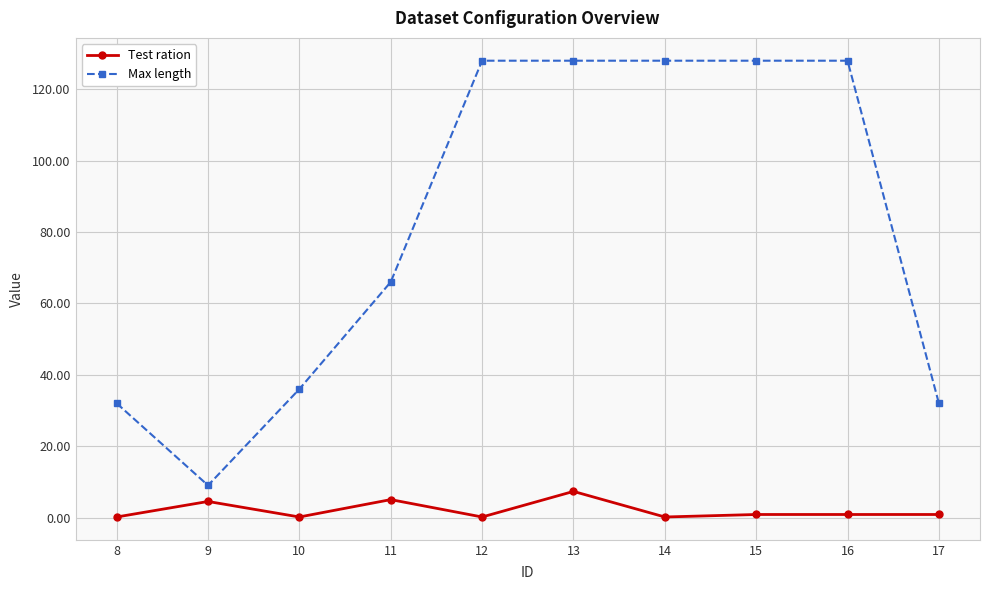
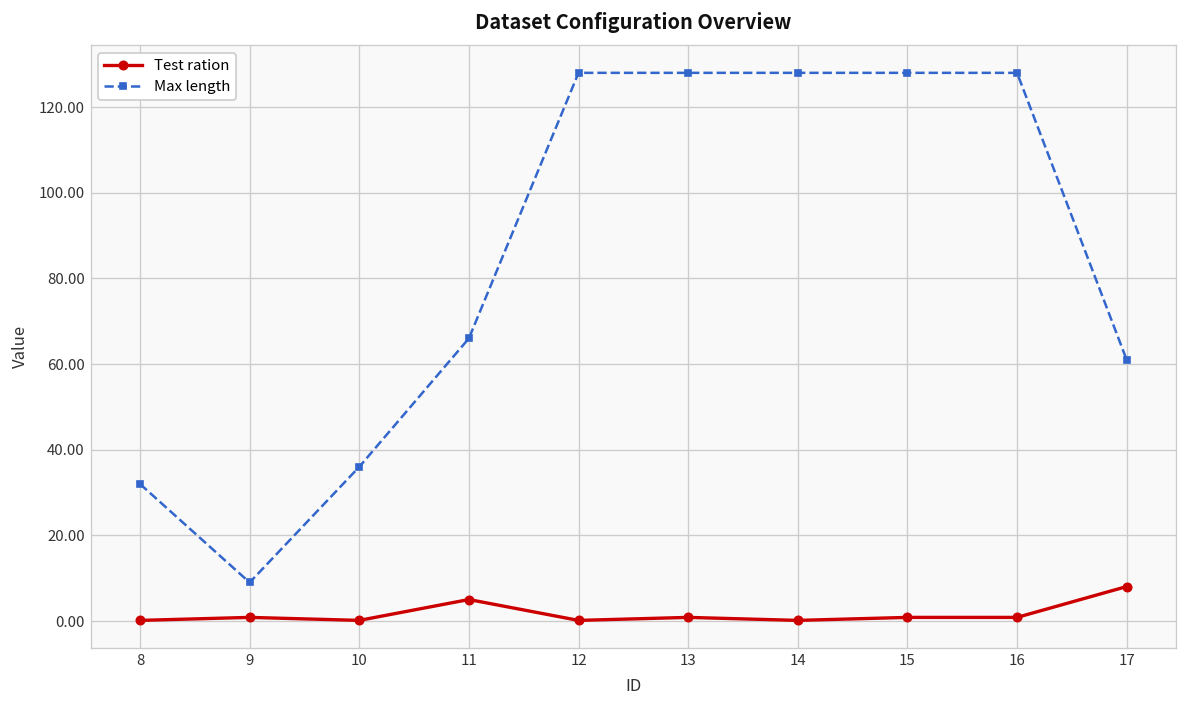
  {
    "Test ration": {
      "8": 0,
-     "9": 5,
+     "9": 1,
      "10": 0,
      "11": 5,
      "12": 0,
-     "13": 7,
+     "13": 1,
      "14": 0,
      "15": 1,
      "16": 1,
-     "17": 1
+     "17": 8
    },
    "Max length": {
      "8": 32,
      "9": 9,
      "10": 36,
      "11": 66,
      "12": 128,
      "13": 128,
      "14": 128,
      "15": 128,
      "16": 128,
-     "17": 32
+     "17": 61
    }
  }
